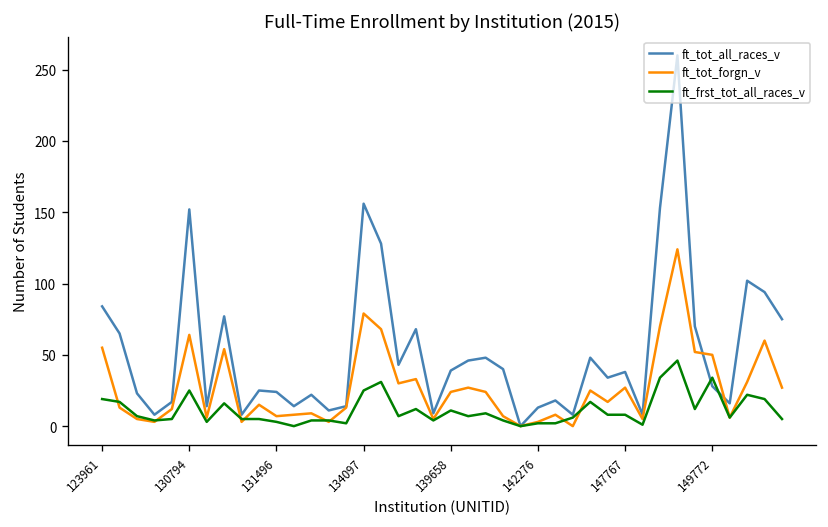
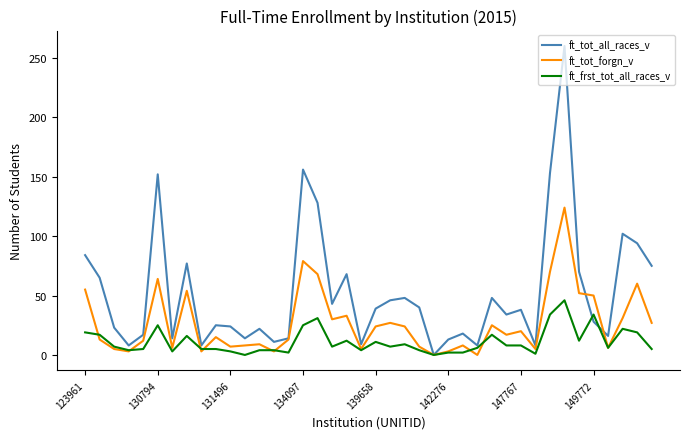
  {
    "ft_tot_all_races_v": {
      "123961": 84,
      "130794": 152,
      "131496": 24,
      "134097": 156,
      "139658": 39,
      "142276": 13,
      "147767": 38,
      "149772": 28
    },
    "ft_tot_forgn_v": {
      "123961": 55,
      "130794": 64,
      "131496": 7,
      "134097": 79,
      "139658": 24,
-     "147767": 27,
+     "147767": 20,
      "149772": 50
    },
    "ft_frst_tot_all_races_v": {
      "123961": 19,
      "130794": 25,
      "131496": 3,
      "134097": 25,
      "139658": 11,
      "147767": 8,
      "149772": 34
    }
  }
